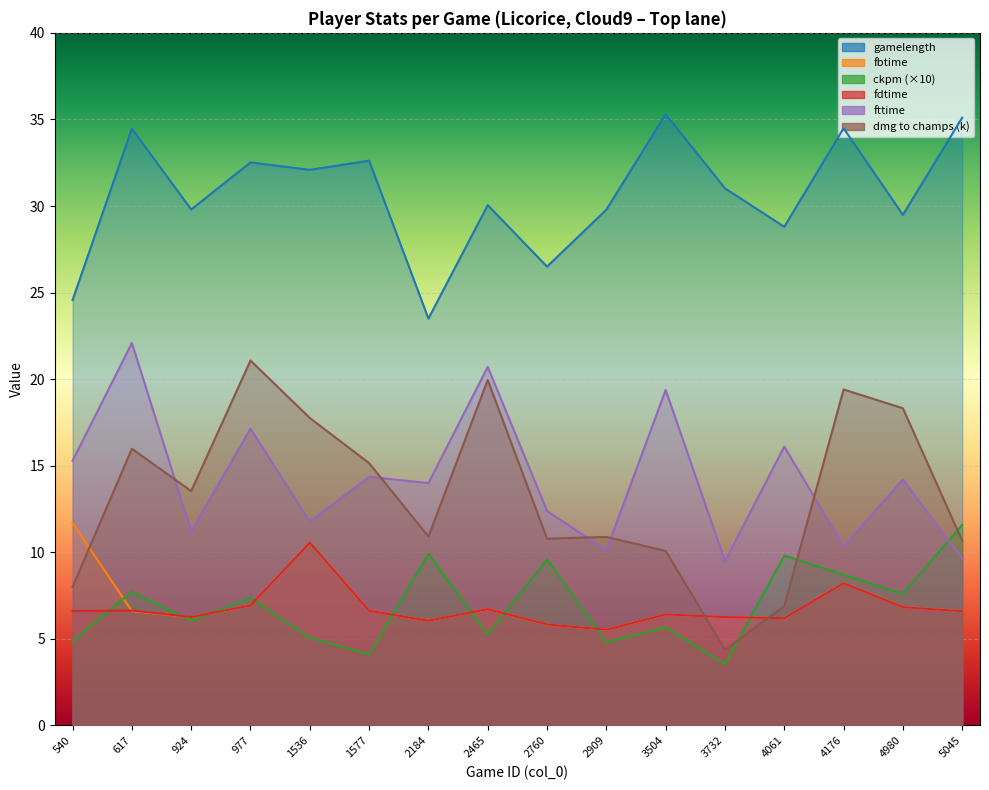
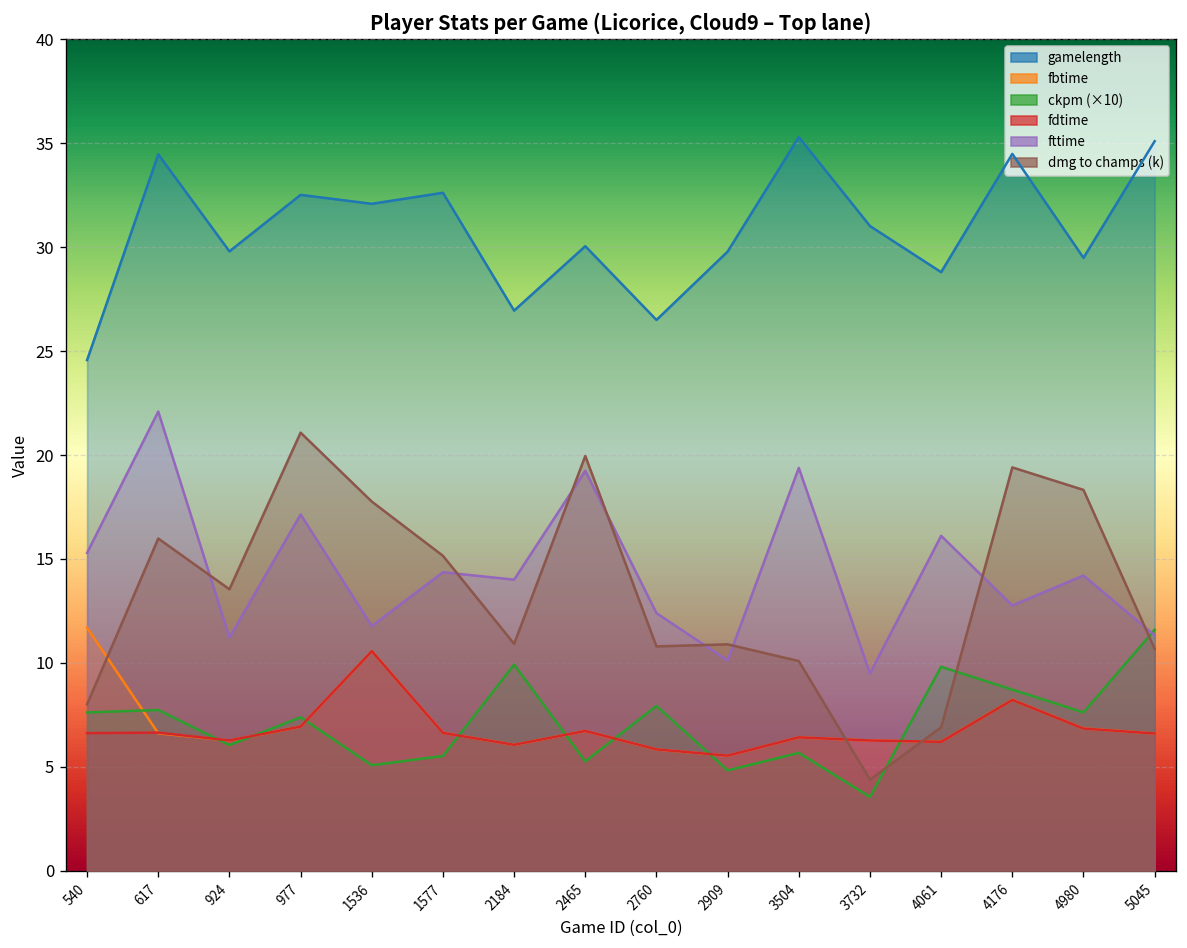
  {
    "gamelength": {
      "540": 24.6,
      "617": 34.5,
      "924": 29.8,
      "977": 32.5,
      "1536": 32.1,
      "1577": 32.6,
-     "2184": 23.5,
+     "2184": 27.0,
      "2465": 30.1,
      "2760": 26.5,
      "2909": 29.8,
      "3504": 35.3,
      "3732": 31.0,
      "4061": 28.8,
      "4980": 29.5
    },
    "ckpm (×10)": {
-     "540": 4.9,
+     "540": 7.6,
      "617": 7.7,
      "924": 6.0,
      "977": 7.4,
      "1536": 5.1,
-     "1577": 4.1,
+     "1577": 5.5,
      "2184": 9.9,
      "2465": 5.3,
-     "2760": 9.6,
+     "2760": 7.9,
      "2909": 4.8,
      "3504": 5.7,
      "3732": 3.5,
      "4061": 9.8,
      "4176": 8.7,
      "4980": 7.6,
      "5045": 11.6
    },
    "fttime": {
      "540": 15.3,
      "617": 22.1,
      "924": 11.2,
      "977": 17.1,
      "1536": 11.8,
      "1577": 14.4,
      "2184": 14.0,
-     "2465": 20.7,
+     "2465": 19.2,
      "2760": 12.4,
      "2909": 10.1,
      "3504": 19.4,
      "3732": 9.5,
      "4061": 16.1,
-     "4176": 10.4,
+     "4176": 12.8,
      "4980": 14.2,
-     "5045": 9.6
+     "5045": 11.3
    }
  }
